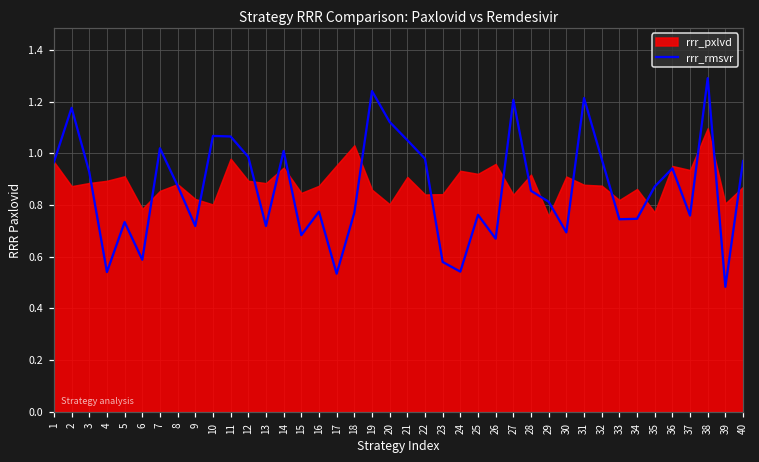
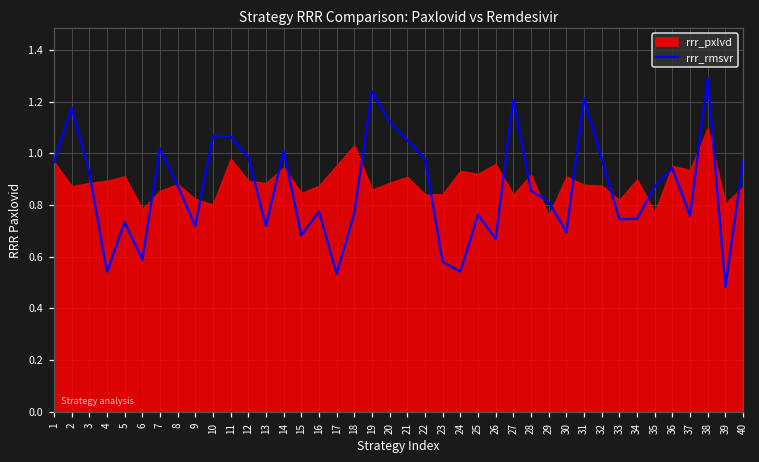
  {
    "rrr_rmsvr": {
      "2": 1.18,
      "3": 0.93,
      "4": 0.54,
      "5": 0.73,
      "6": 0.59,
      "7": 1.02,
      "9": 0.72,
      "10": 1.07,
      "11": 1.06,
      "12": 0.99,
      "13": 0.72,
      "14": 1.01,
      "15": 0.68,
      "16": 0.77,
      "17": 0.53,
      "18": 0.77,
      "19": 1.24,
      "20": 1.12,
      "21": 1.05,
      "22": 0.98,
      "23": 0.58,
      "24": 0.54,
      "25": 0.76,
      "26": 0.67,
      "27": 1.21,
      "28": 0.86,
      "29": 0.81,
      "30": 0.69,
      "31": 1.21,
      "32": 0.98,
      "33": 0.74,
      "34": 0.75,
      "35": 0.87,
      "37": 0.76,
      "38": 1.29,
      "39": 0.48,
      "40": 0.97
    },
    "rrr_pxlvd": {
      "2": 0.87,
      "3": 0.88,
      "4": 0.89,
      "5": 0.91,
      "6": 0.78,
      "7": 0.85,
      "9": 0.82,
      "10": 0.80,
      "11": 0.98,
      "12": 0.89,
      "13": 0.88,
      "14": 0.94,
      "15": 0.85,
      "16": 0.87,
      "17": 0.95,
      "18": 1.03,
      "19": 0.86,
-     "20": 0.80,
+     "20": 0.89,
      "21": 0.91,
      "22": 0.84,
      "23": 0.84,
      "24": 0.93,
      "25": 0.92,
      "26": 0.96,
      "27": 0.84,
      "28": 0.92,
      "29": 0.76,
      "30": 0.91,
      "31": 0.88,
      "32": 0.87,
      "33": 0.82,
-     "34": 0.86,
+     "34": 0.90,
      "35": 0.77,
      "37": 0.94,
      "38": 1.10,
      "39": 0.81,
      "40": 0.87
    }
  }
